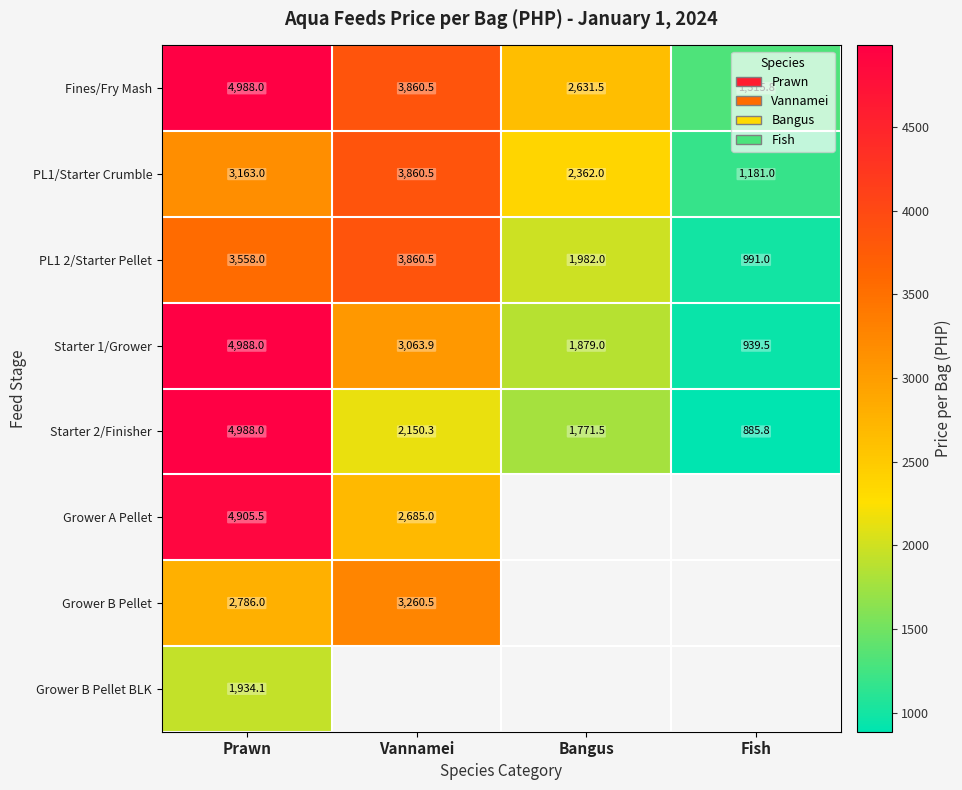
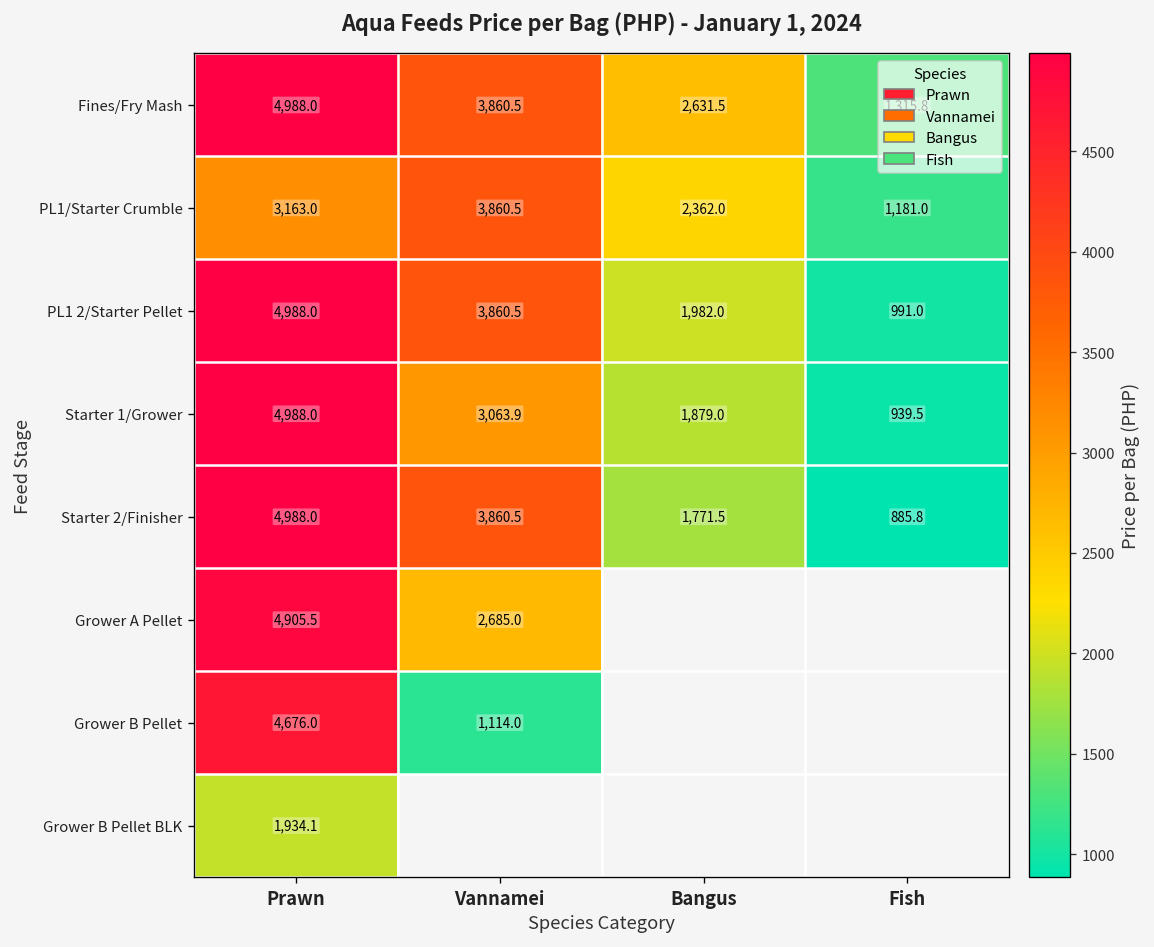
  {
    "PL1 2/Starter Pellet": {
-     "Prawn": "3,558.0"
+     "Prawn": "4,988.0"
    },
    "Starter 2/Finisher": {
-     "Vannamei": "2,150.3"
+     "Vannamei": "3,860.5"
    },
    "Grower B Pellet": {
-     "Prawn": "2,786.0",
-     "Vannamei": "3,260.5"
+     "Prawn": "4,676.0",
+     "Vannamei": "1,114.0"
    }
  }
